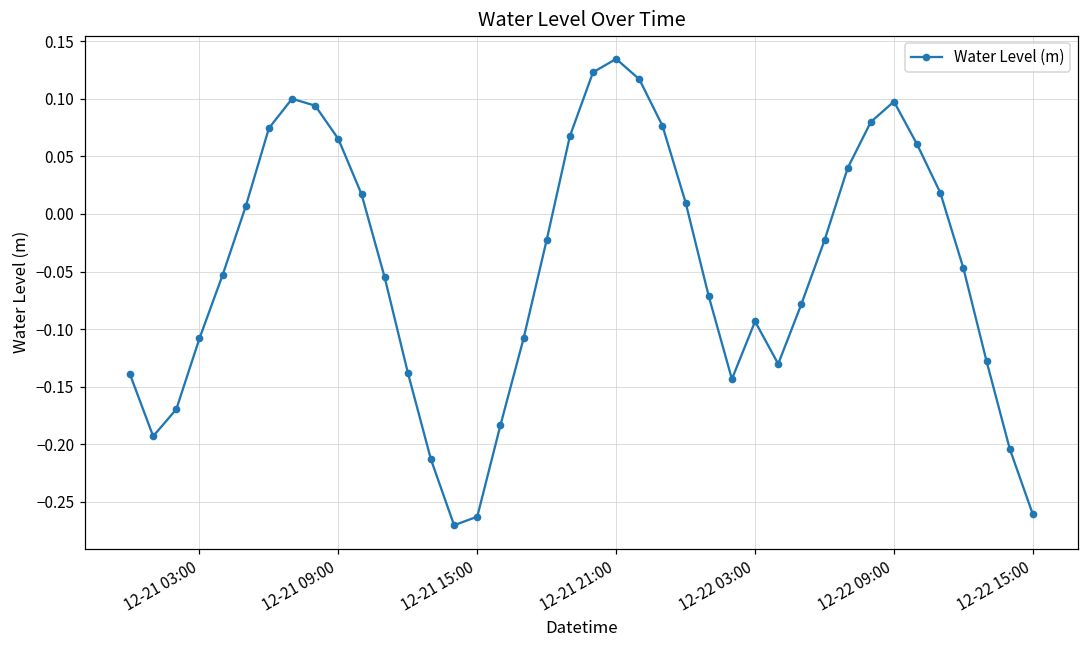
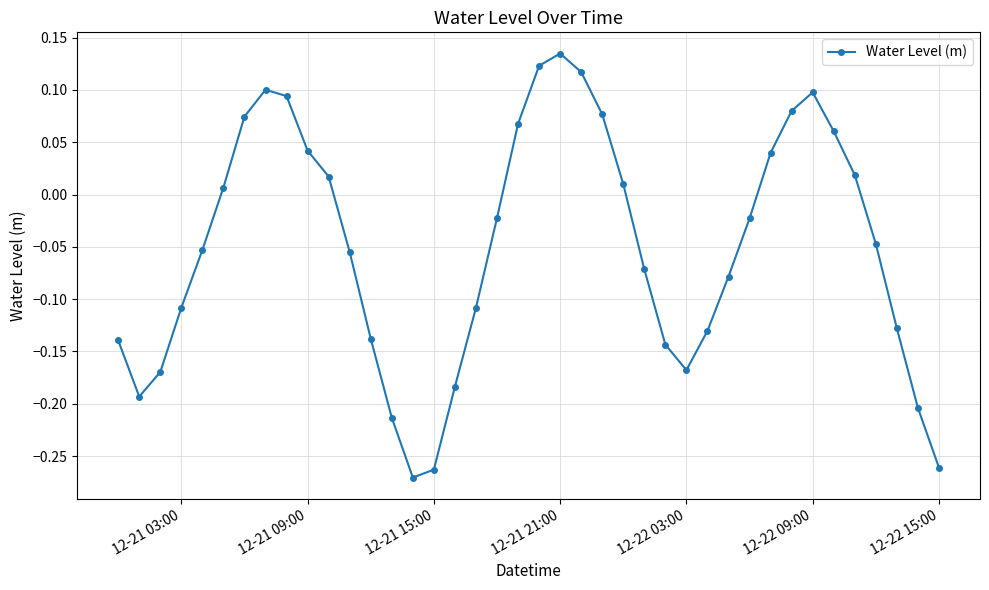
  {
    "12-21 03:00": -0.108,
-   "12-21 09:00": 0.065,
+   "12-21 09:00": 0.042,
    "12-21 15:00": -0.263,
    "12-21 21:00": 0.135,
-   "12-22 03:00": -0.093,
+   "12-22 03:00": -0.168,
    "12-22 09:00": 0.098,
    "12-22 15:00": -0.261
  }
